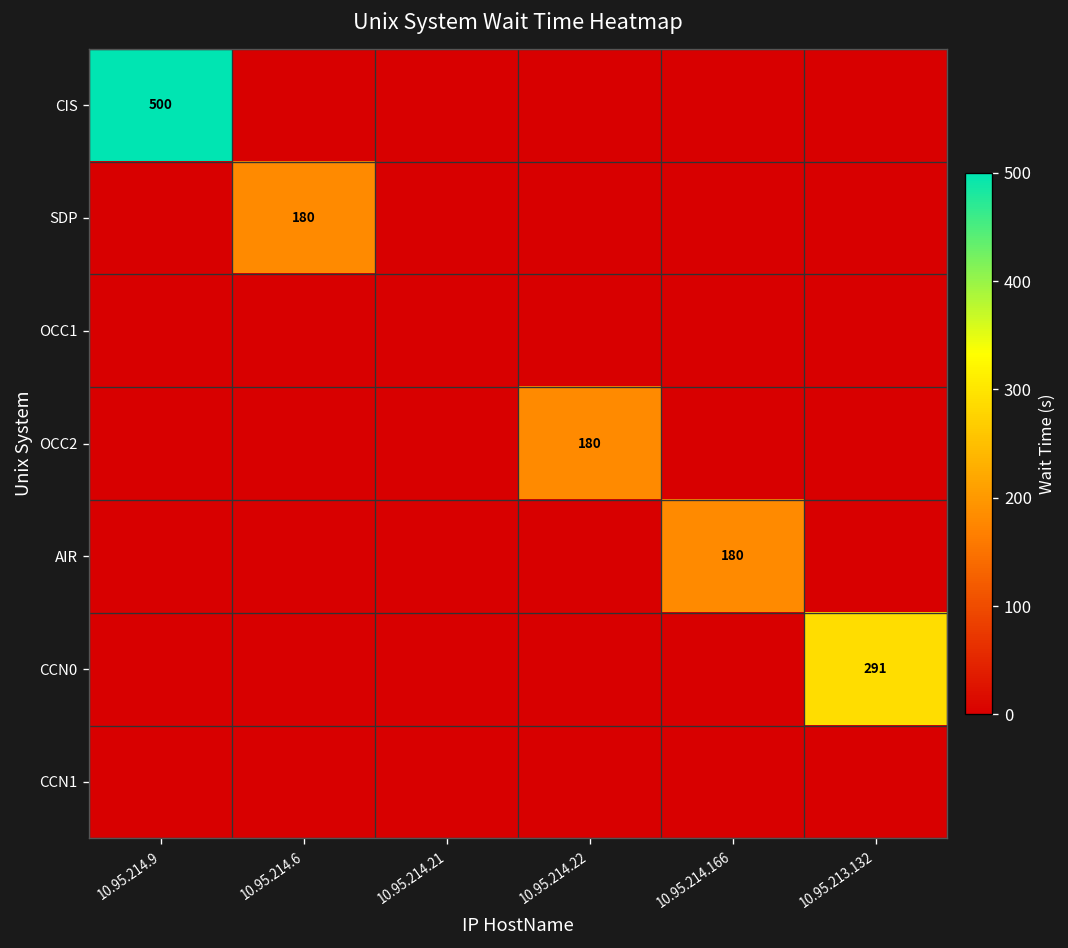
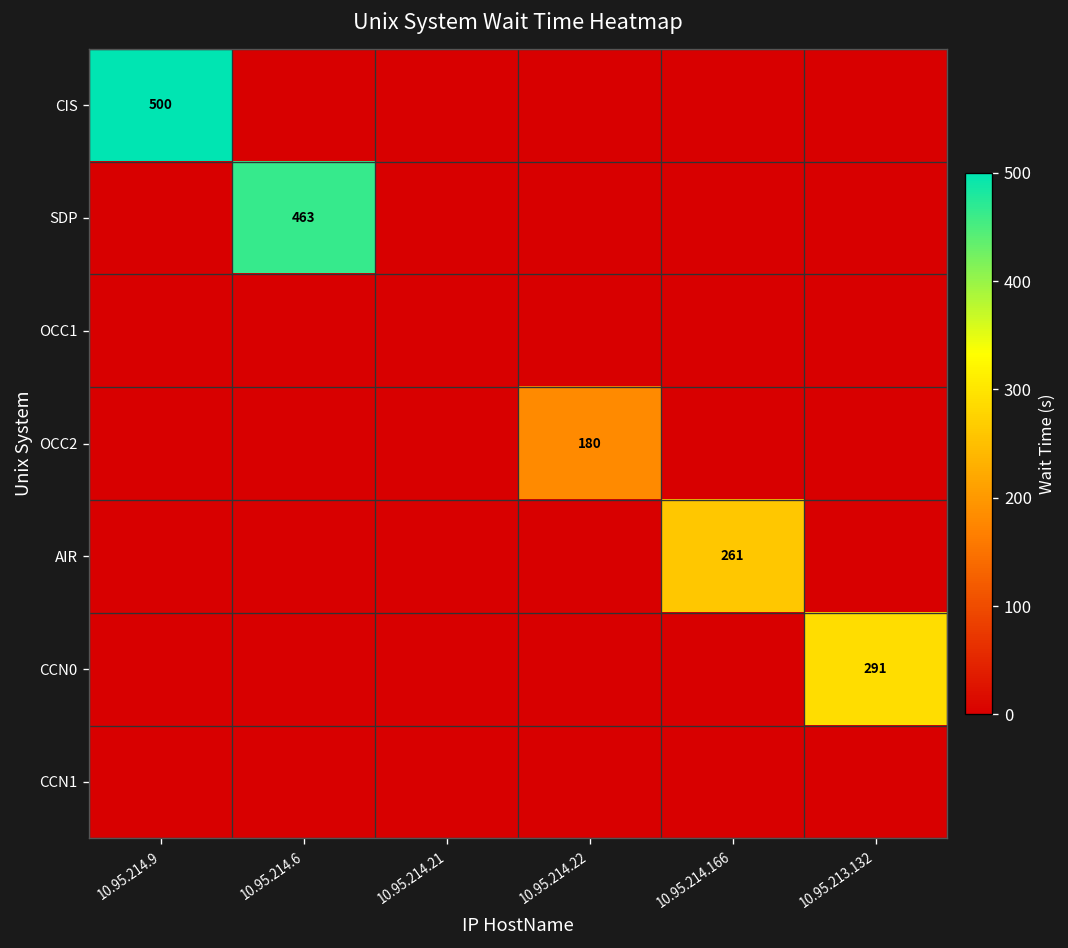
  {
    "CIS": {
      "10.95.214.9": 500
    },
    "SDP": {
-     "10.95.214.6": 180
+     "10.95.214.6": 463
    },
    "OCC2": {
      "10.95.214.22": 180
    },
    "AIR": {
-     "10.95.214.166": 180
+     "10.95.214.166": 261
    },
    "CCN0": {
      "10.95.213.132": 291
    }
  }
